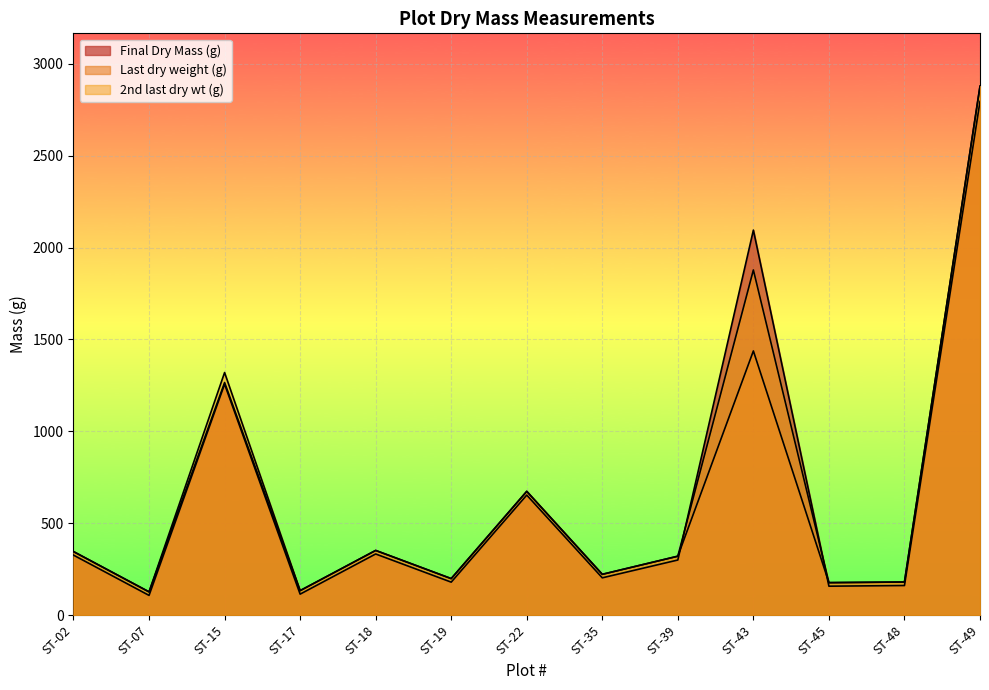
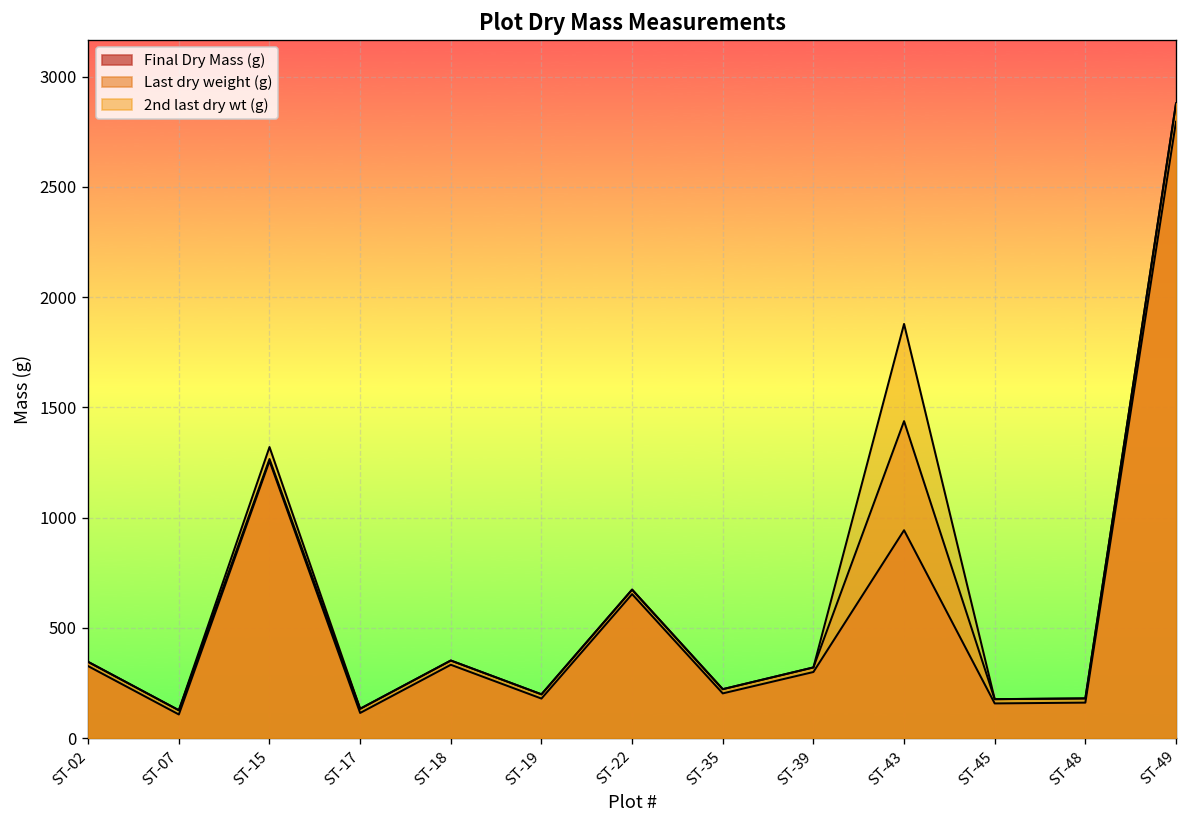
  {
    "Final Dry Mass (g)": {
      "ST-02": 330,
      "ST-07": 110,
      "ST-17": 110,
      "ST-18": 330,
      "ST-19": 180,
      "ST-22": 650,
      "ST-35": 200,
      "ST-39": 300,
-     "ST-43": 2090,
+     "ST-43": 940,
      "ST-45": 160,
      "ST-48": 160,
      "ST-49": 2790
    }
  }
